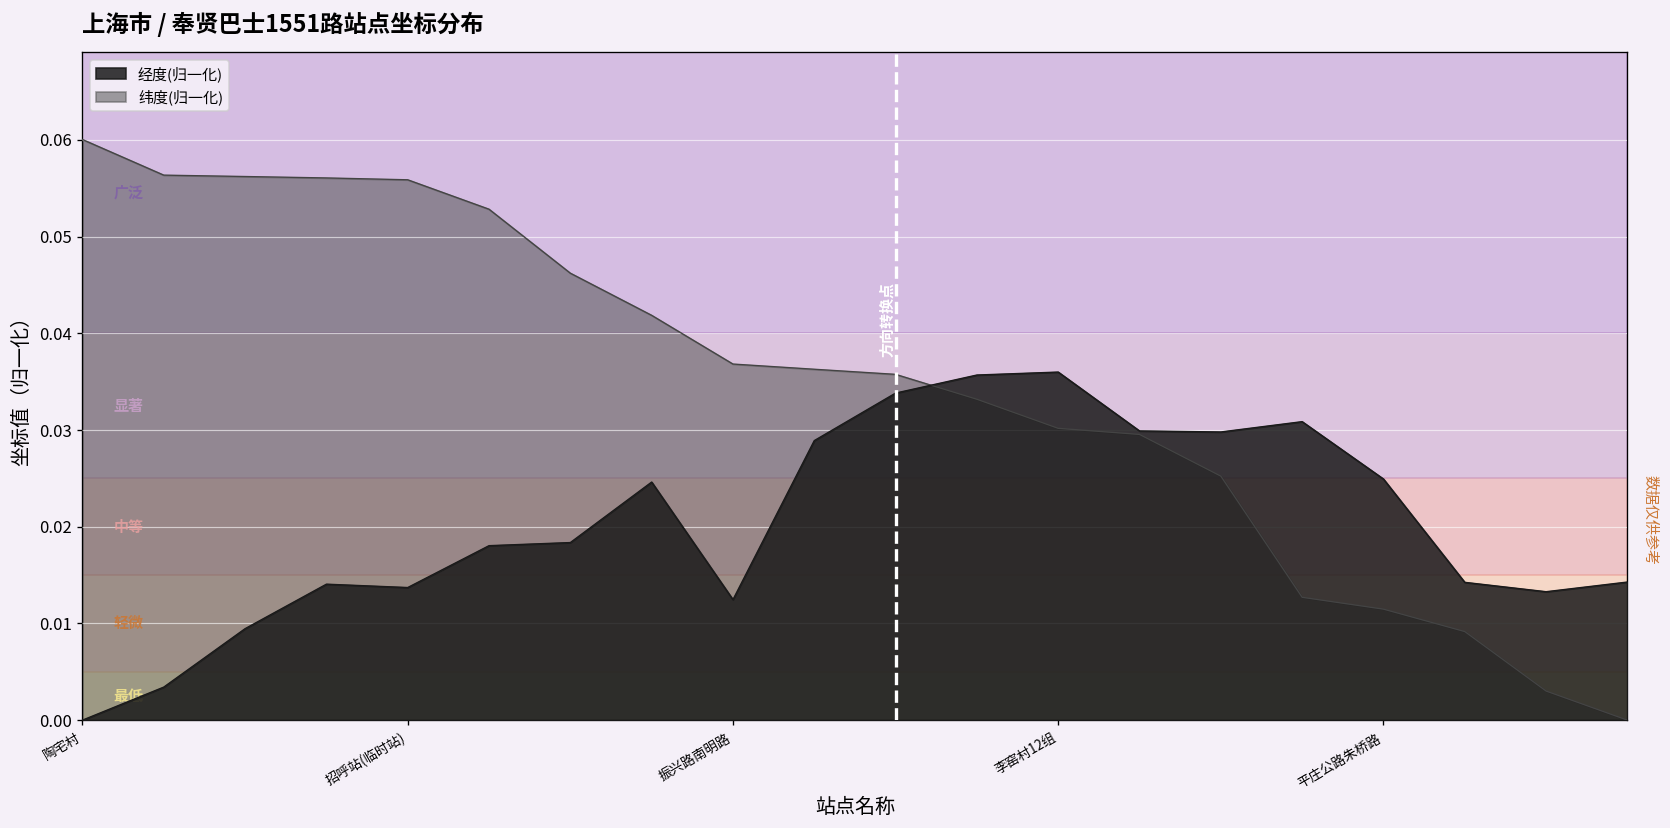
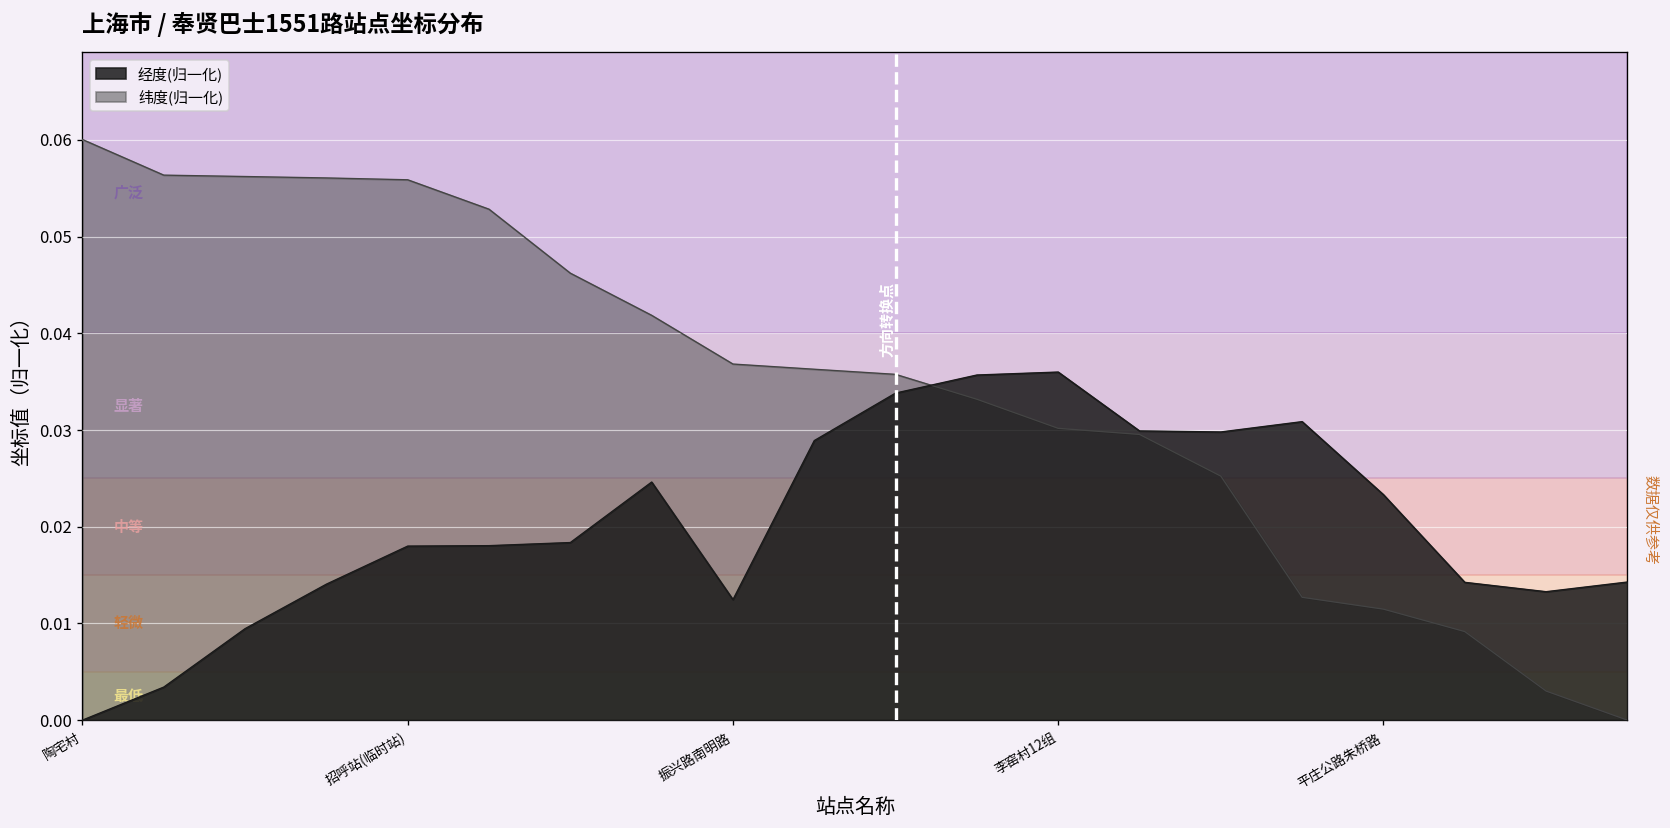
  {
    "经度(归一化)": {
      "陶宅村": 0.000,
-     "招呼站(临时站)": 0.014,
+     "招呼站(临时站)": 0.018,
      "振兴路南明路": 0.012,
      "李窑村12组": 0.036,
-     "平庄公路朱桥路": 0.025
+     "平庄公路朱桥路": 0.023
    },
    "纬度(归一化)": {
      "陶宅村": 0.060,
      "招呼站(临时站)": 0.056,
      "振兴路南明路": 0.037,
      "李窑村12组": 0.030,
      "平庄公路朱桥路": 0.011
    }
  }
